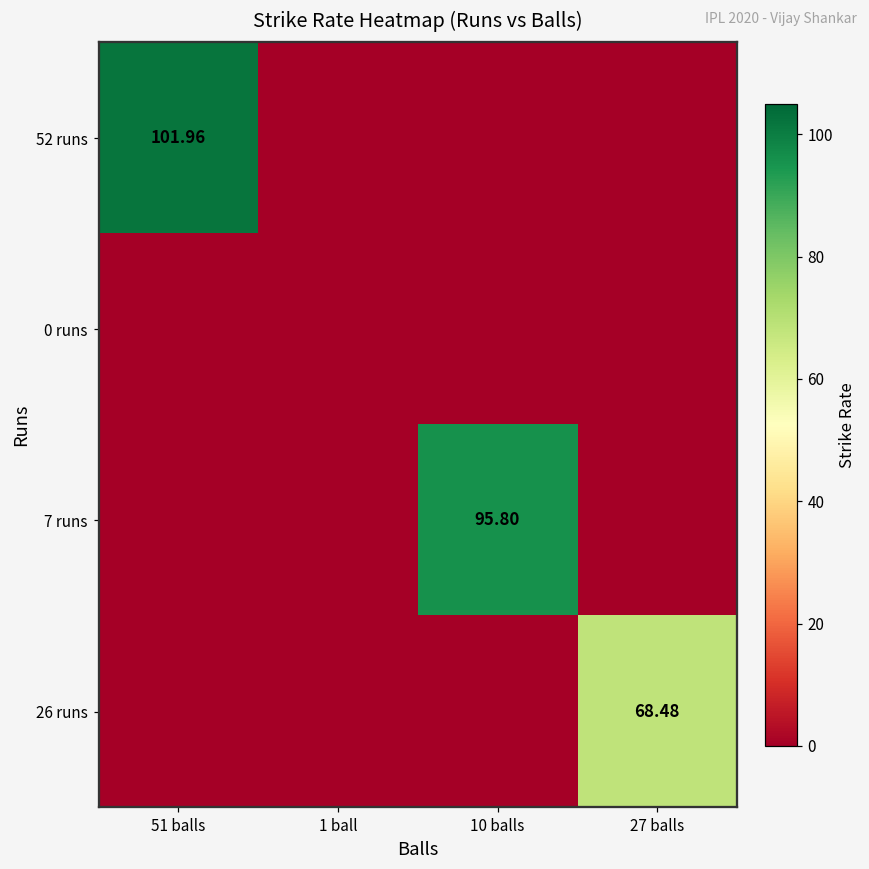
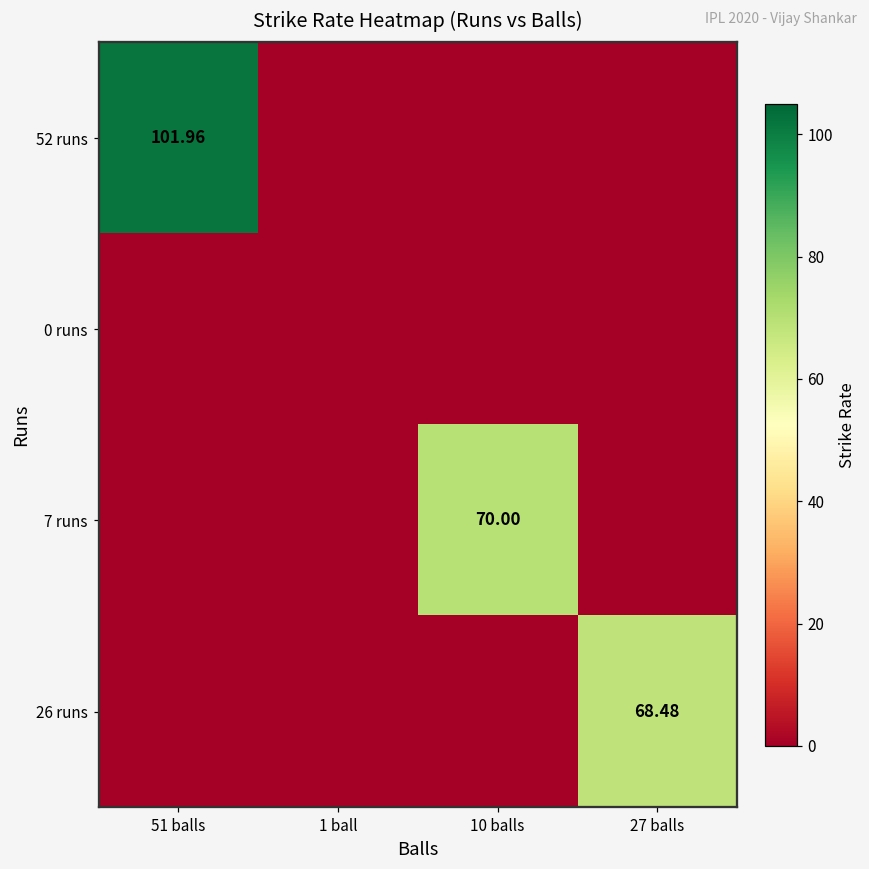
  {
    "52 runs": {
      "51 balls": 101.96
    },
    "7 runs": {
-     "10 balls": 95.80
+     "10 balls": 70.00
    },
    "26 runs": {
      "27 balls": 68.48
    }
  }
